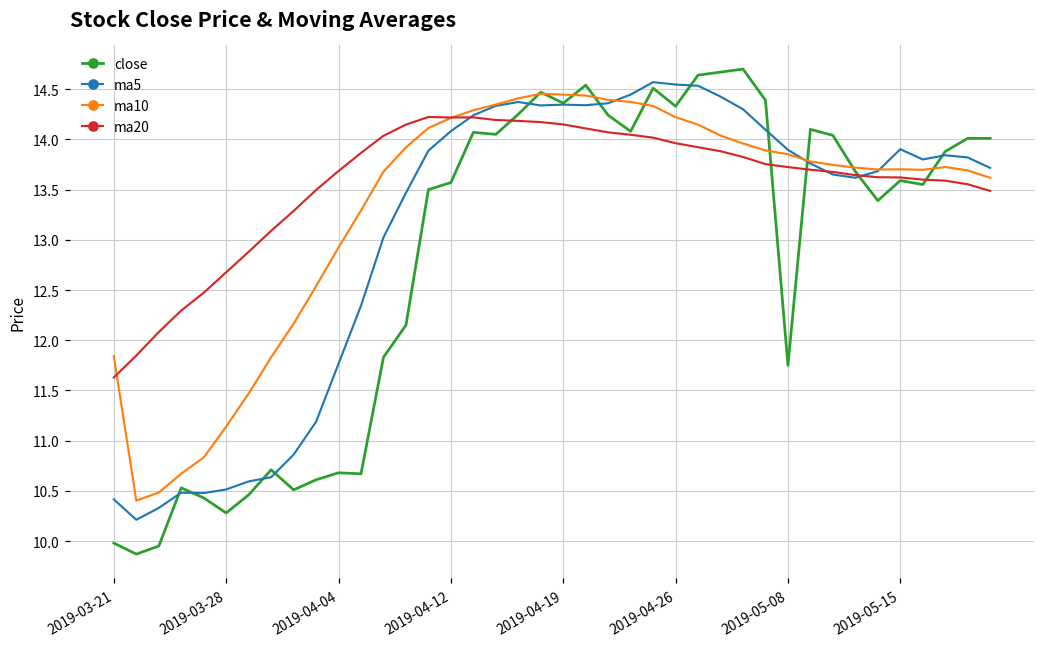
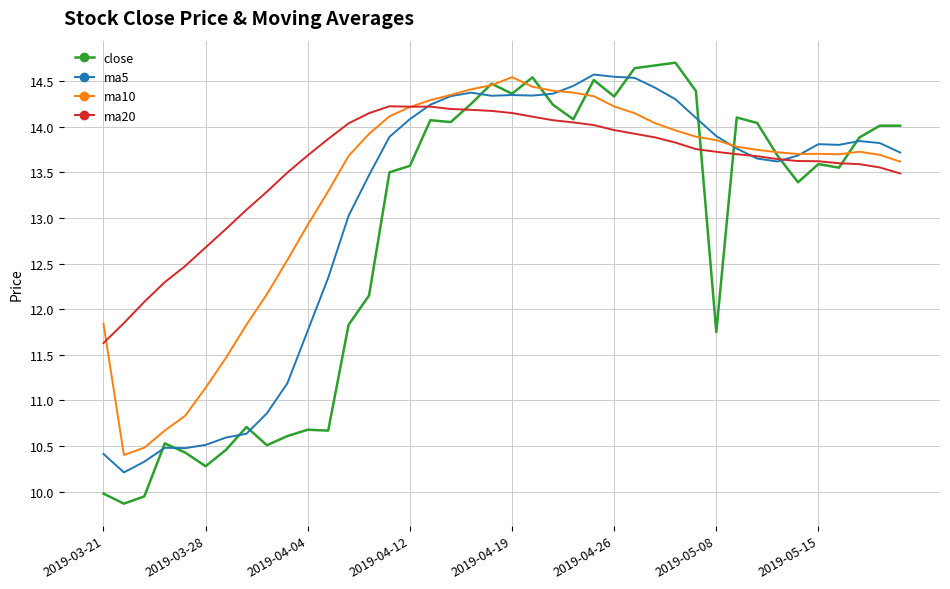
  {
    "close": {
      "2019-03-21": 10.0,
      "2019-03-28": 10.3,
      "2019-04-04": 10.7,
      "2019-04-12": 13.6,
      "2019-04-26": 14.3,
      "2019-05-08": 11.8,
      "2019-05-15": 13.6
    },
    "ma5": {
      "2019-03-21": 10.4,
      "2019-03-28": 10.5,
      "2019-04-04": 11.8,
      "2019-04-12": 14.1,
      "2019-04-26": 14.5,
      "2019-05-08": 13.9,
-     "2019-05-15": 13.9
+     "2019-05-15": 13.8
    },
    "ma10": {
      "2019-03-21": 11.8,
      "2019-03-28": 11.1,
      "2019-04-04": 12.9,
-     "2019-04-19": 14.4,
+     "2019-04-19": 14.5,
      "2019-04-26": 14.2,
      "2019-05-08": 13.9,
      "2019-05-15": 13.7
    },
    "ma20": {
      "2019-03-21": 11.6,
      "2019-03-28": 12.7,
      "2019-04-04": 13.7,
      "2019-04-19": 14.1,
      "2019-04-26": 14.0,
      "2019-05-08": 13.7,
      "2019-05-15": 13.6
    }
  }
